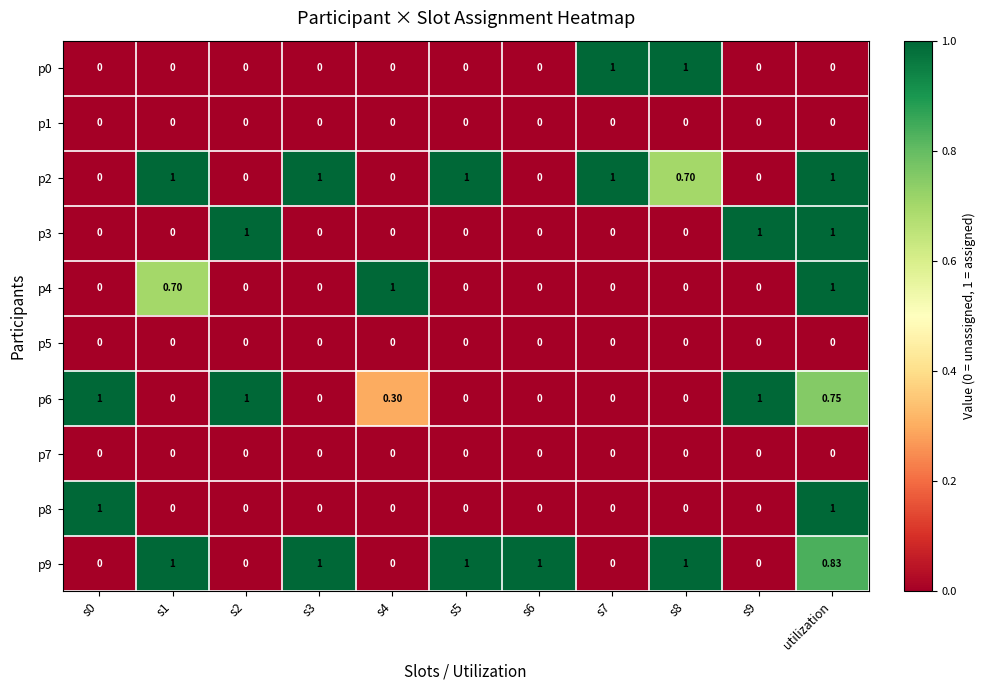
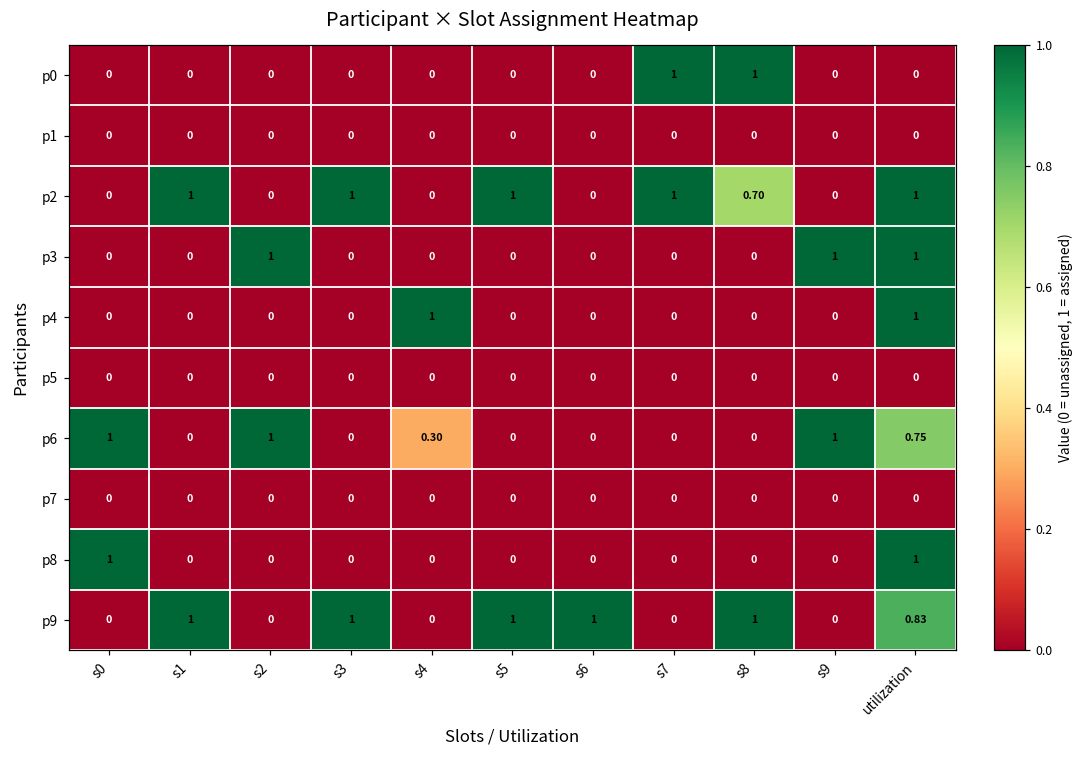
  {
    "p0": {
      "s0": 0,
      "s1": 0,
      "s2": 0,
      "s3": 0,
      "s4": 0,
      "s5": 0,
      "s6": 0,
      "s7": 1,
      "s8": 1,
      "s9": 0,
      "utilization": 0
    },
    "p1": {
      "s0": 0,
      "s1": 0,
      "s2": 0,
      "s3": 0,
      "s4": 0,
      "s5": 0,
      "s6": 0,
      "s7": 0,
      "s8": 0,
      "s9": 0,
      "utilization": 0
    },
    "p2": {
      "s0": 0,
      "s1": 1,
      "s2": 0,
      "s3": 1,
      "s4": 0,
      "s5": 1,
      "s6": 0,
      "s7": 1,
      "s8": 0.70,
      "s9": 0,
      "utilization": 1
    },
    "p3": {
      "s0": 0,
      "s1": 0,
      "s2": 1,
      "s3": 0,
      "s4": 0,
      "s5": 0,
      "s6": 0,
      "s7": 0,
      "s8": 0,
      "s9": 1,
      "utilization": 1
    },
    "p4": {
      "s0": 0,
-     "s1": 0.70,
+     "s1": 0,
      "s2": 0,
      "s3": 0,
      "s4": 1,
      "s5": 0,
      "s6": 0,
      "s7": 0,
      "s8": 0,
      "s9": 0,
      "utilization": 1
    },
    "p5": {
      "s0": 0,
      "s1": 0,
      "s2": 0,
      "s3": 0,
      "s4": 0,
      "s5": 0,
      "s6": 0,
      "s7": 0,
      "s8": 0,
      "s9": 0,
      "utilization": 0
    },
    "p6": {
      "s0": 1,
      "s1": 0,
      "s2": 1,
      "s3": 0,
      "s4": 0.30,
      "s5": 0,
      "s6": 0,
      "s7": 0,
      "s8": 0,
      "s9": 1,
      "utilization": 0.75
    },
    "p7": {
      "s0": 0,
      "s1": 0,
      "s2": 0,
      "s3": 0,
      "s4": 0,
      "s5": 0,
      "s6": 0,
      "s7": 0,
      "s8": 0,
      "s9": 0,
      "utilization": 0
    },
    "p8": {
      "s0": 1,
      "s1": 0,
      "s2": 0,
      "s3": 0,
      "s4": 0,
      "s5": 0,
      "s6": 0,
      "s7": 0,
      "s8": 0,
      "s9": 0,
      "utilization": 1
    },
    "p9": {
      "s0": 0,
      "s1": 1,
      "s2": 0,
      "s3": 1,
      "s4": 0,
      "s5": 1,
      "s6": 1,
      "s7": 0,
      "s8": 1,
      "s9": 0,
      "utilization": 0.83
    }
  }
